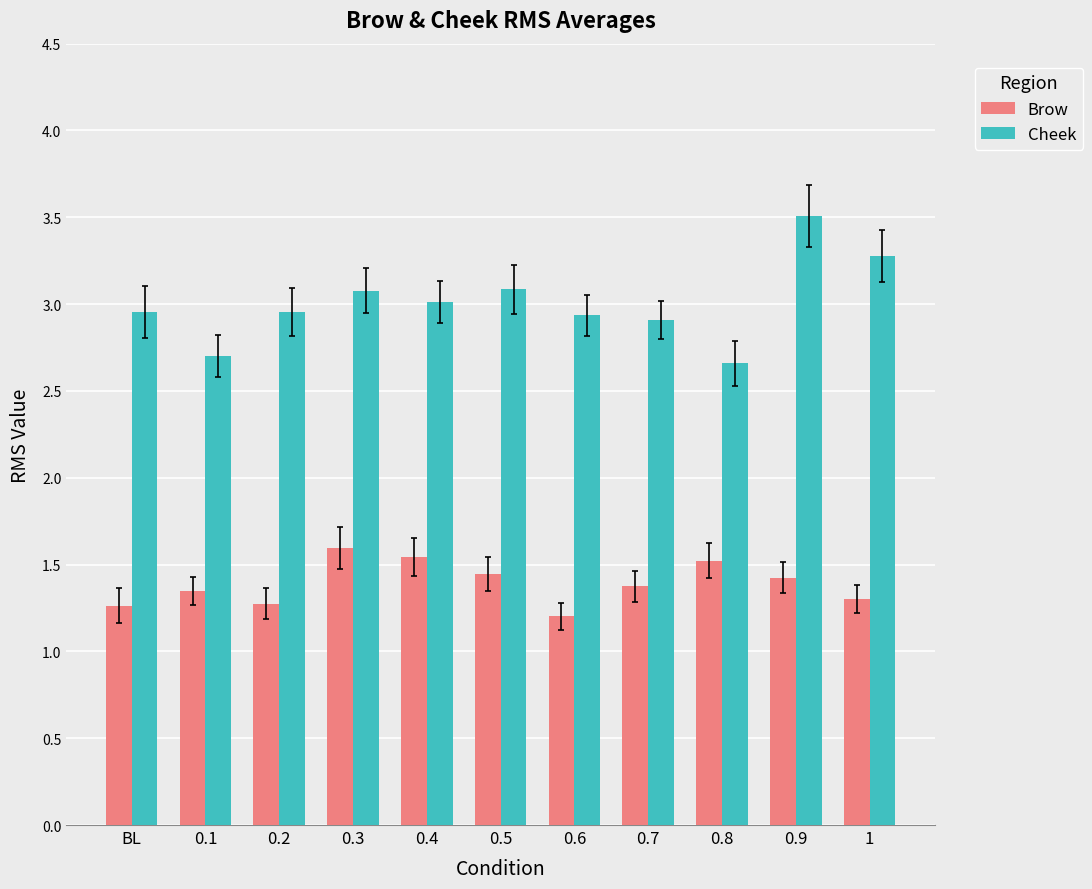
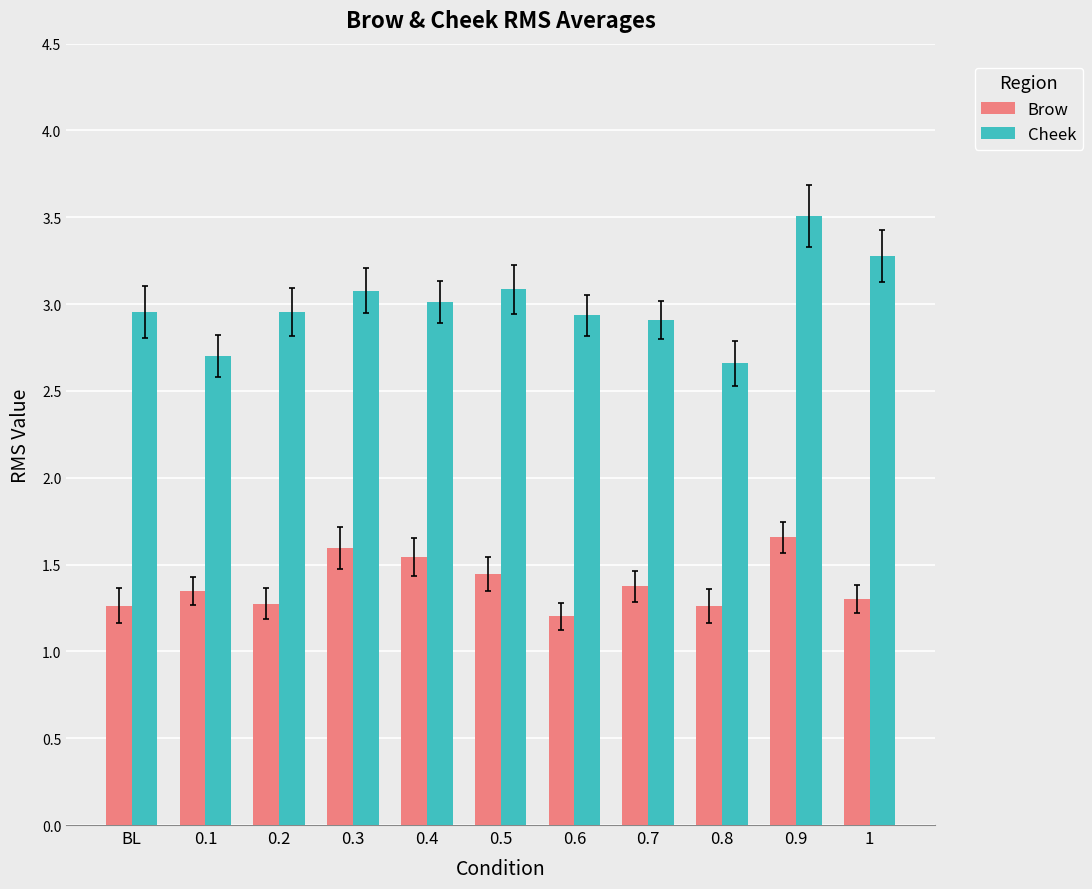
  {
    "Brow": {
      "BL": 1.26,
      "0.1": 1.35,
      "0.2": 1.27,
      "0.3": 1.59,
      "0.4": 1.55,
      "0.5": 1.45,
      "0.6": 1.20,
      "0.7": 1.37,
-     "0.8": 1.52,
-     "0.9": 1.42,
+     "0.8": 1.26,
+     "0.9": 1.66,
      "1": 1.30
    },
    "Cheek": {
      "BL": 2.96,
      "0.1": 2.70,
      "0.2": 2.96,
      "0.3": 3.08,
      "0.4": 3.01,
      "0.5": 3.08,
      "0.6": 2.93,
      "0.7": 2.91,
      "0.8": 2.66,
      "0.9": 3.51,
      "1": 3.28
    }
  }
